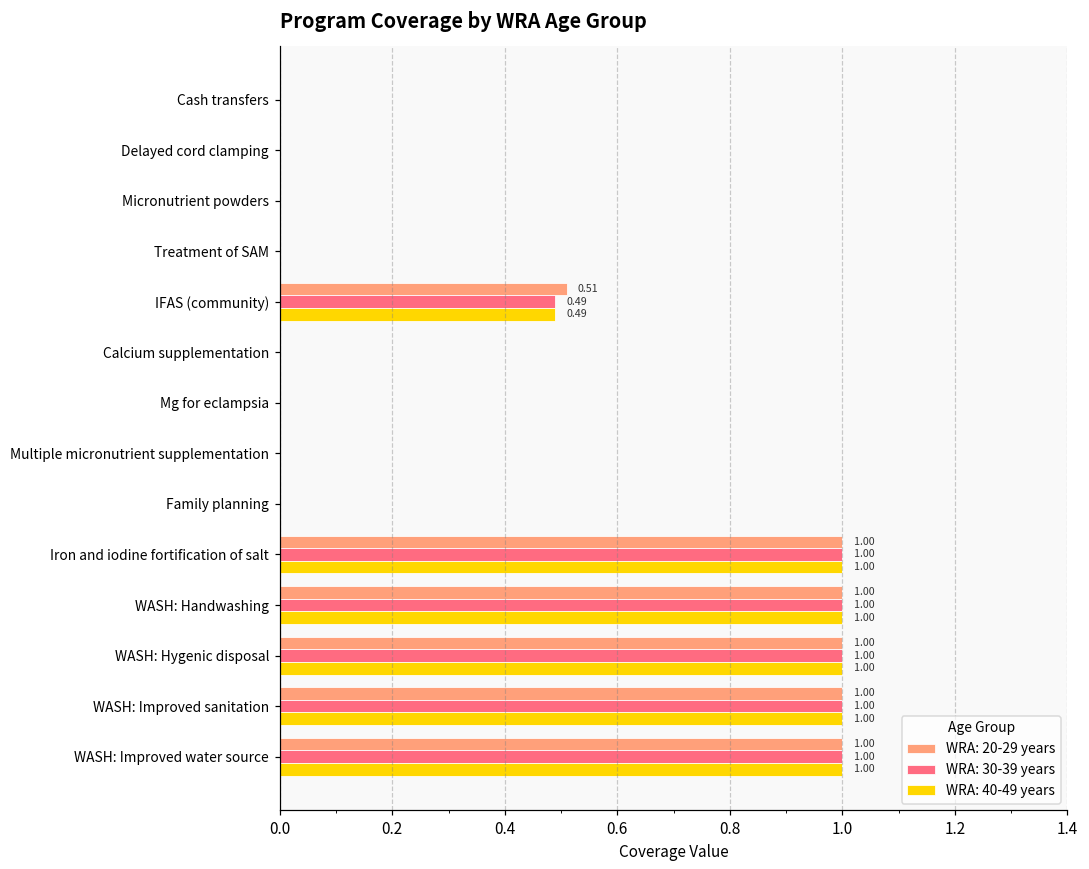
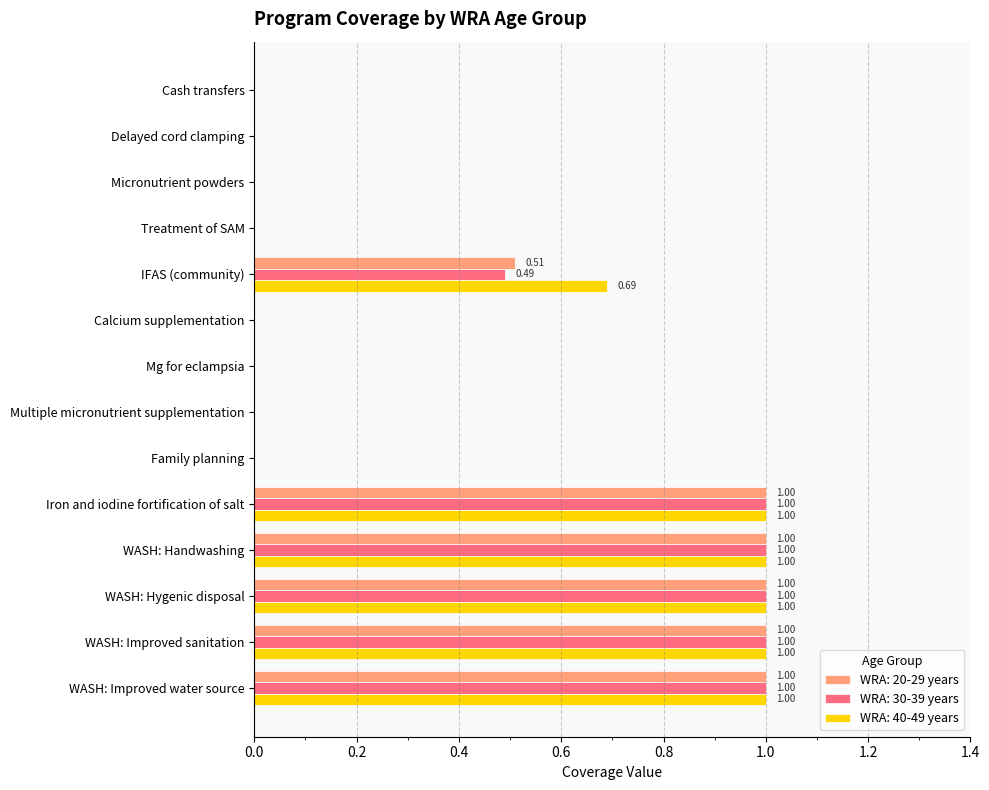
  {
    "WRA: 40-49 years": {
-     "IFAS (community)": 0.49,
+     "IFAS (community)": 0.69,
      "Iron and iodine fortification of salt": 1.00,
      "WASH: Handwashing": 1.00,
      "WASH: Hygenic disposal": 1.00,
      "WASH: Improved sanitation": 1.00,
      "WASH: Improved water source": 1.00
    }
  }
